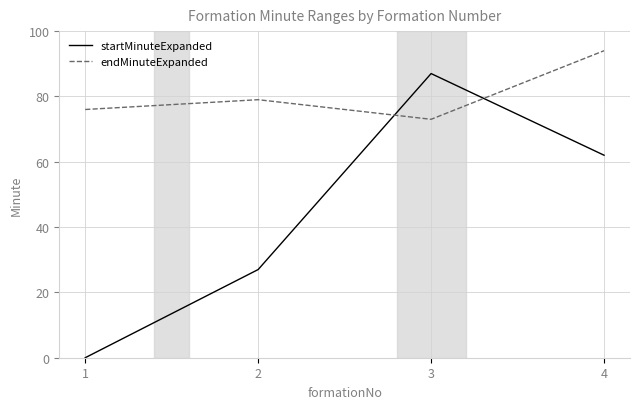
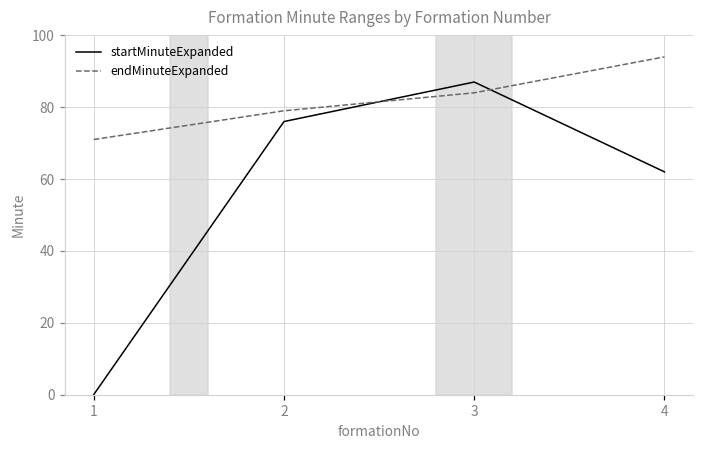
  {
    "startMinuteExpanded": {
      "1": 0,
-     "2": 27,
+     "2": 76,
      "3": 87,
      "4": 62
    },
    "endMinuteExpanded": {
-     "1": 76,
+     "1": 71,
      "2": 79,
-     "3": 73,
+     "3": 84,
      "4": 94
    }
  }
